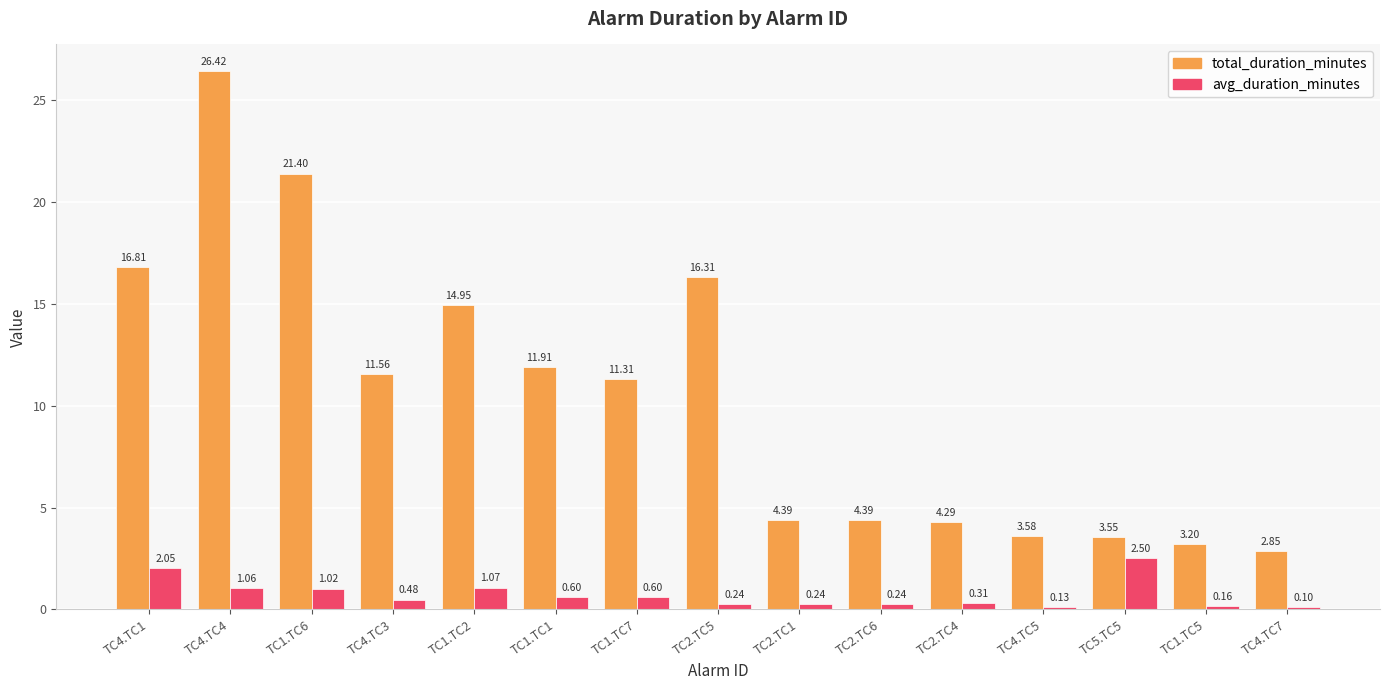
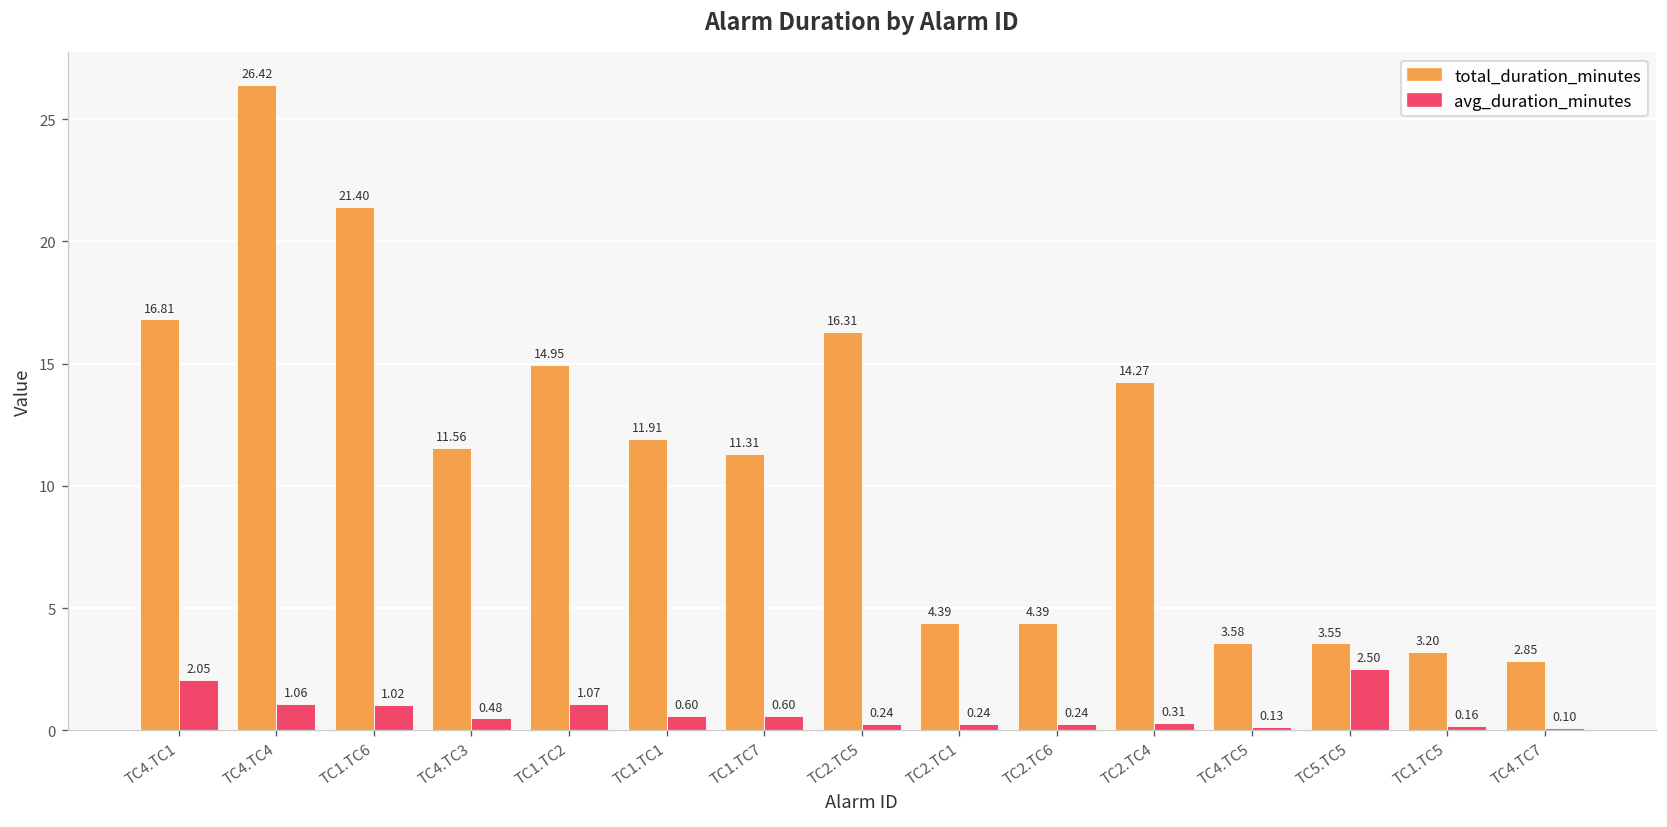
  {
    "total_duration_minutes": {
      "TC4.TC1": 16.81,
      "TC4.TC4": 26.42,
      "TC1.TC6": 21.40,
      "TC4.TC3": 11.56,
      "TC1.TC2": 14.95,
      "TC1.TC1": 11.91,
      "TC1.TC7": 11.31,
      "TC2.TC5": 16.31,
      "TC2.TC1": 4.39,
      "TC2.TC6": 4.39,
-     "TC2.TC4": 4.29,
+     "TC2.TC4": 14.27,
      "TC4.TC5": 3.58,
      "TC5.TC5": 3.55,
      "TC1.TC5": 3.20,
      "TC4.TC7": 2.85
    },
    "avg_duration_minutes": {
      "TC4.TC1": 2.05,
      "TC4.TC4": 1.06,
      "TC1.TC6": 1.02,
      "TC4.TC3": 0.48,
      "TC1.TC2": 1.07,
      "TC1.TC1": 0.60,
      "TC1.TC7": 0.60,
      "TC2.TC5": 0.24,
      "TC2.TC1": 0.24,
      "TC2.TC6": 0.24,
      "TC2.TC4": 0.31,
      "TC4.TC5": 0.13,
      "TC5.TC5": 2.50,
      "TC1.TC5": 0.16,
      "TC4.TC7": 0.10
    }
  }
